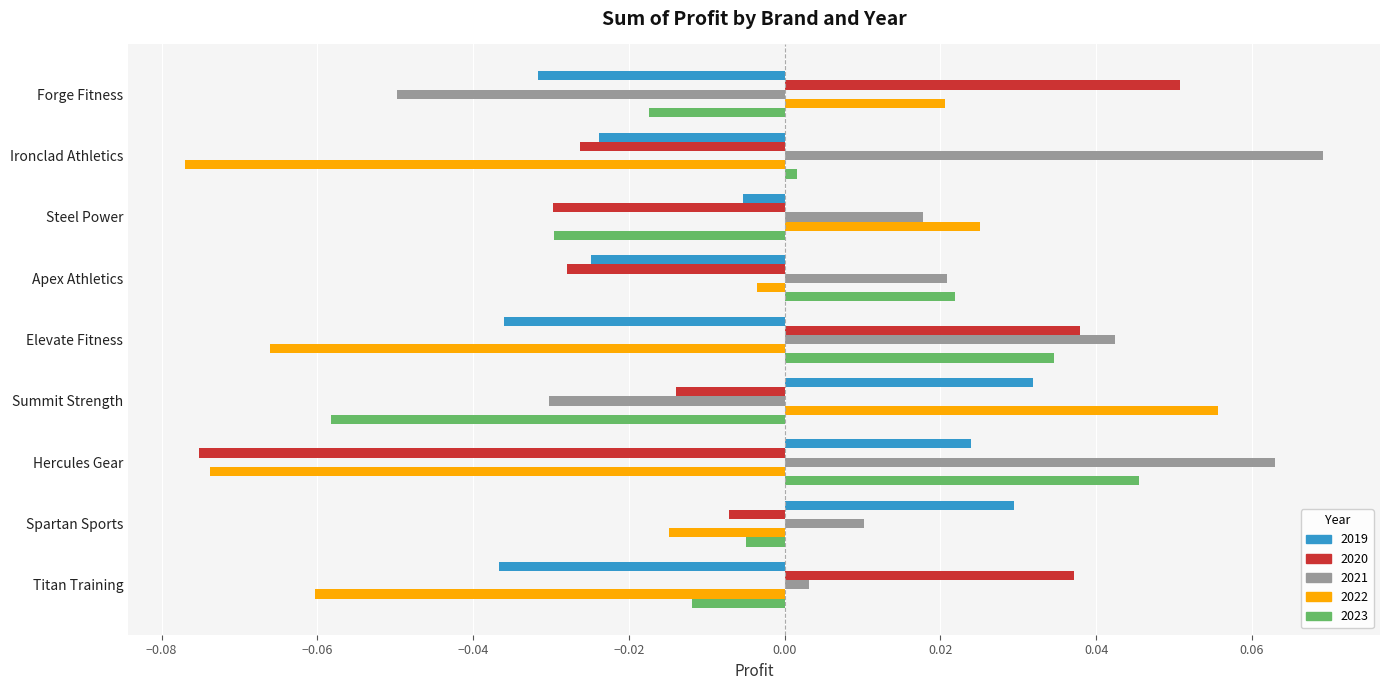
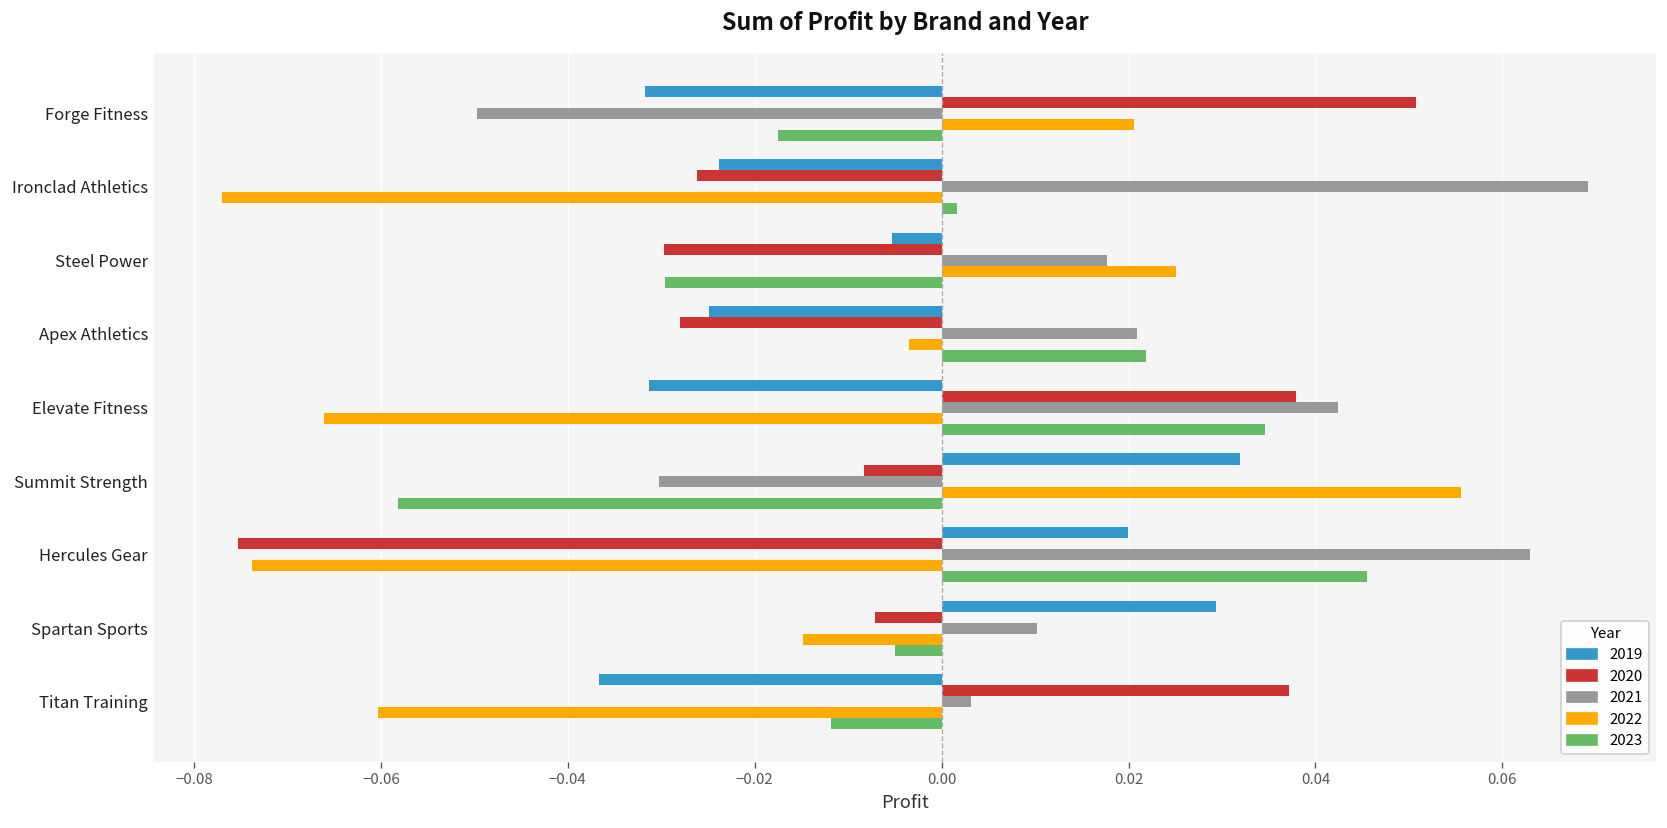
  {
    "2019": {
      "Forge Fitness": -0.032,
      "Ironclad Athletics": -0.024,
      "Steel Power": -0.005,
      "Apex Athletics": -0.025,
-     "Elevate Fitness": -0.036,
+     "Elevate Fitness": -0.031,
      "Summit Strength": 0.032,
-     "Hercules Gear": 0.024,
+     "Hercules Gear": 0.020,
      "Spartan Sports": 0.029,
      "Titan Training": -0.037
    },
    "2020": {
      "Forge Fitness": 0.051,
      "Ironclad Athletics": -0.026,
      "Steel Power": -0.030,
      "Apex Athletics": -0.028,
      "Elevate Fitness": 0.038,
-     "Summit Strength": -0.014,
+     "Summit Strength": -0.008,
      "Hercules Gear": -0.075,
      "Spartan Sports": -0.007,
      "Titan Training": 0.037
    },
    "2021": {
      "Forge Fitness": -0.050,
      "Ironclad Athletics": 0.069,
      "Steel Power": 0.018,
      "Apex Athletics": 0.021,
      "Elevate Fitness": 0.042,
      "Summit Strength": -0.030,
      "Hercules Gear": 0.063,
      "Spartan Sports": 0.010,
      "Titan Training": 0.003
    },
    "2022": {
      "Forge Fitness": 0.021,
      "Ironclad Athletics": -0.077,
      "Steel Power": 0.025,
      "Apex Athletics": -0.003,
      "Elevate Fitness": -0.066,
      "Summit Strength": 0.056,
      "Hercules Gear": -0.074,
      "Spartan Sports": -0.015,
      "Titan Training": -0.060
    },
    "2023": {
      "Forge Fitness": -0.017,
      "Ironclad Athletics": 0.002,
      "Steel Power": -0.030,
      "Apex Athletics": 0.022,
      "Elevate Fitness": 0.035,
      "Summit Strength": -0.058,
      "Hercules Gear": 0.045,
      "Spartan Sports": -0.005,
      "Titan Training": -0.012
    }
  }
